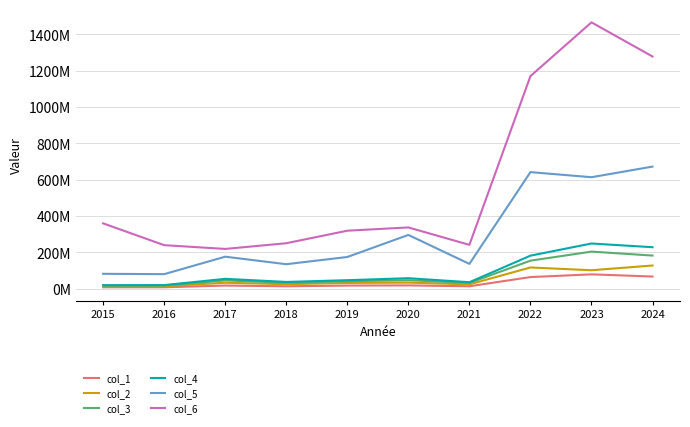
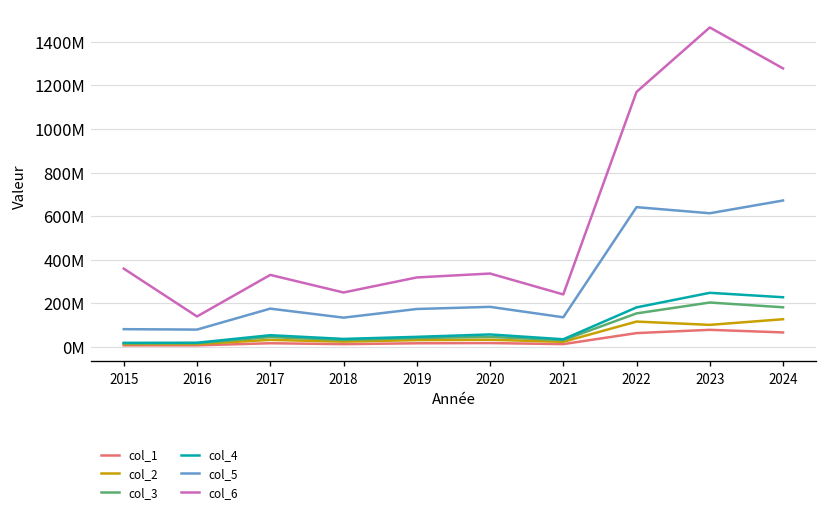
  {
    "col_1": {
      "2017": 20000000,
      "2019": 20000000,
      "2020": 20000000,
      "2022": 60000000,
      "2023": 80000000,
      "2024": 70000000
    },
    "col_2": {
      "2022": 120000000,
      "2023": 100000000,
      "2024": 130000000
    },
    "col_3": {
      "2022": 150000000,
      "2023": 200000000,
      "2024": 180000000
    },
    "col_4": {
      "2022": 180000000,
      "2023": 250000000,
      "2024": 230000000
    },
    "col_5": {
      "2015": 80000000,
      "2016": 80000000,
      "2017": 180000000,
      "2018": 130000000,
      "2019": 170000000,
-     "2020": 300000000,
+     "2020": 180000000,
      "2021": 140000000,
      "2022": 640000000,
      "2023": 610000000,
      "2024": 670000000
    },
    "col_6": {
      "2015": 360000000,
-     "2016": 240000000,
-     "2017": 220000000,
+     "2016": 140000000,
+     "2017": 330000000,
      "2018": 250000000,
      "2019": 320000000,
      "2020": 340000000,
      "2021": 240000000,
      "2022": 1170000000,
      "2023": 1470000000,
      "2024": 1280000000
    }
  }
